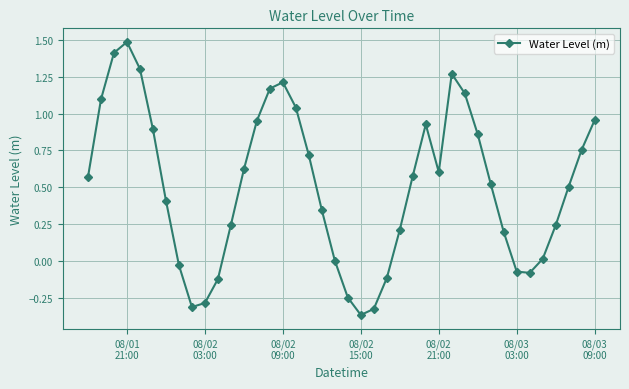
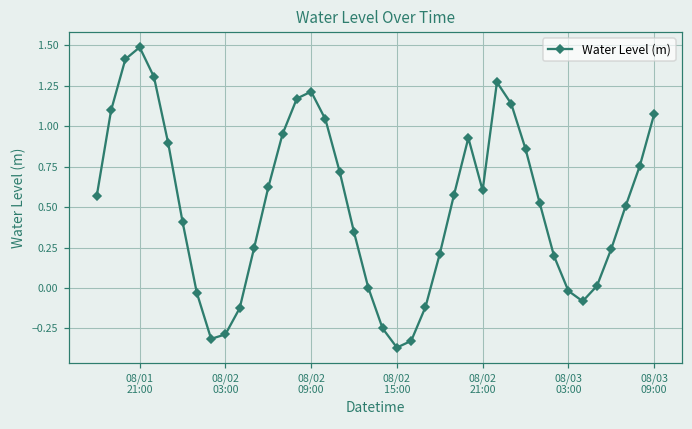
  {
    "08/01 21:00": 1.49,
    "08/02 03:00": -0.29,
    "08/02 09:00": 1.21,
    "08/02 15:00": -0.37,
    "08/02 21:00": 0.60,
-   "08/03 03:00": -0.07,
-   "08/03 09:00": 0.96
+   "08/03 03:00": -0.02,
+   "08/03 09:00": 1.07
  }
